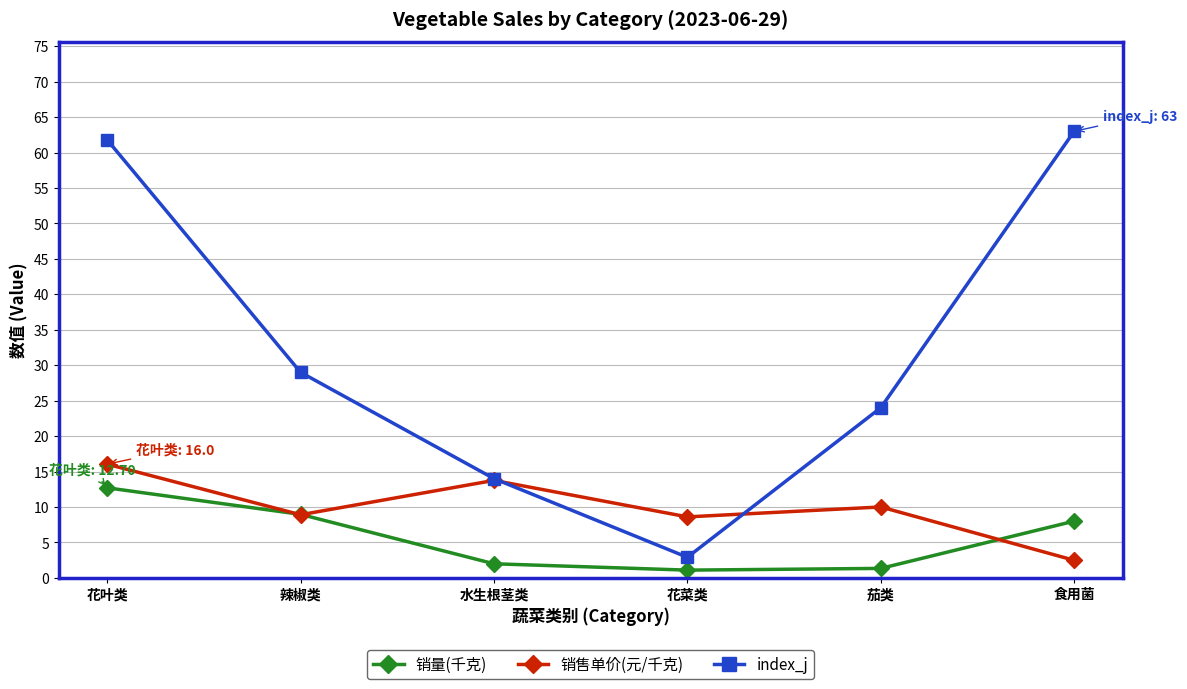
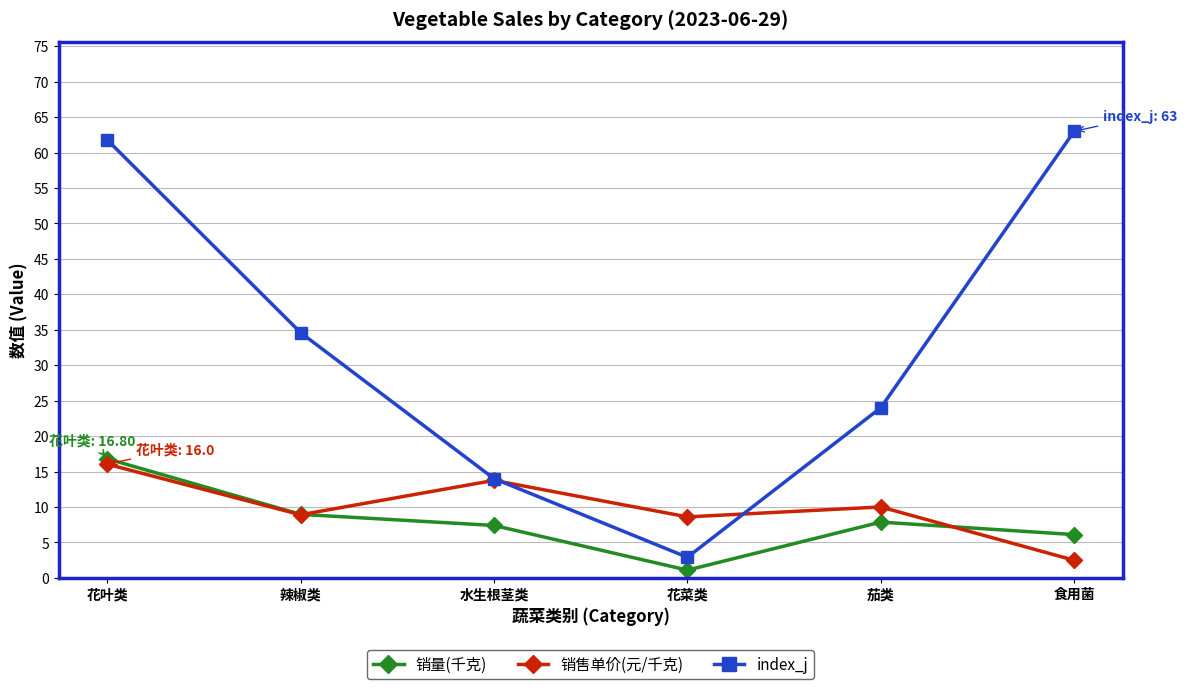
  {
    "销量(千克)": {
-     "花叶类": 12.70,
-     "水生根茎类": 2,
-     "茄类": 1,
-     "食用菌": 8
+     "花叶类": 16.80,
+     "水生根茎类": 7,
+     "茄类": 8,
+     "食用菌": 6
    },
    "销售单价(元/千克)": {
      "花叶类": 16.0
    },
    "index_j": {
      "花叶类": 62,
-     "辣椒类": 29,
+     "辣椒类": 35,
      "花菜类": 3,
      "茄类": 24
    }
  }
